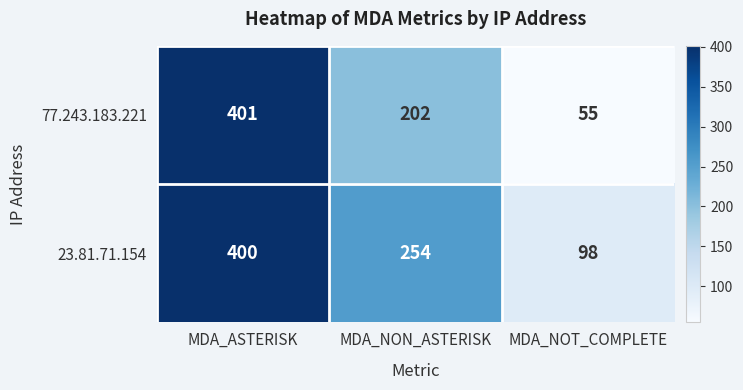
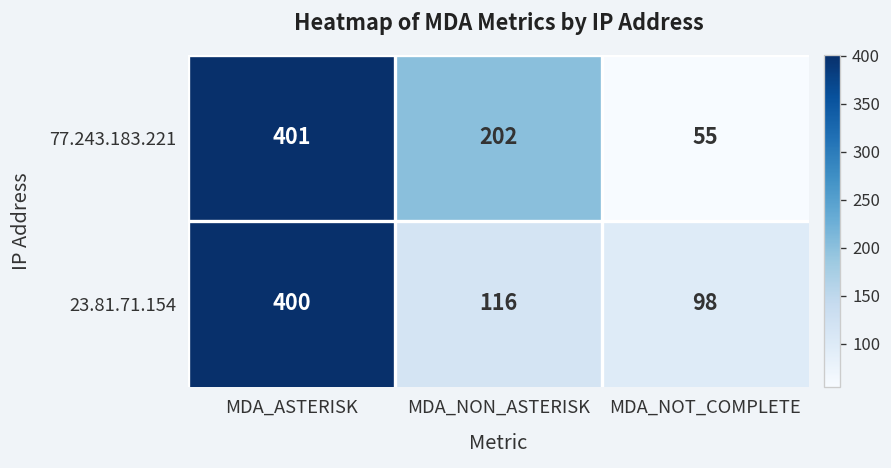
  {
    "77.243.183.221": {
      "MDA_ASTERISK": 401,
      "MDA_NON_ASTERISK": 202,
      "MDA_NOT_COMPLETE": 55
    },
    "23.81.71.154": {
      "MDA_ASTERISK": 400,
-     "MDA_NON_ASTERISK": 254,
+     "MDA_NON_ASTERISK": 116,
      "MDA_NOT_COMPLETE": 98
    }
  }
